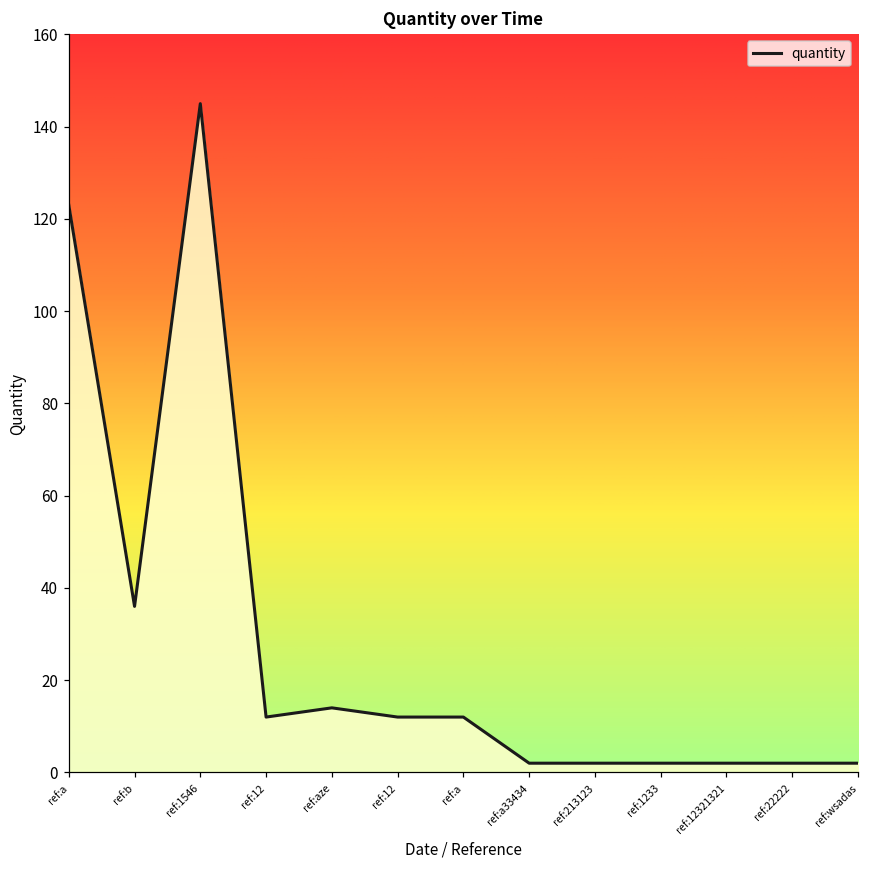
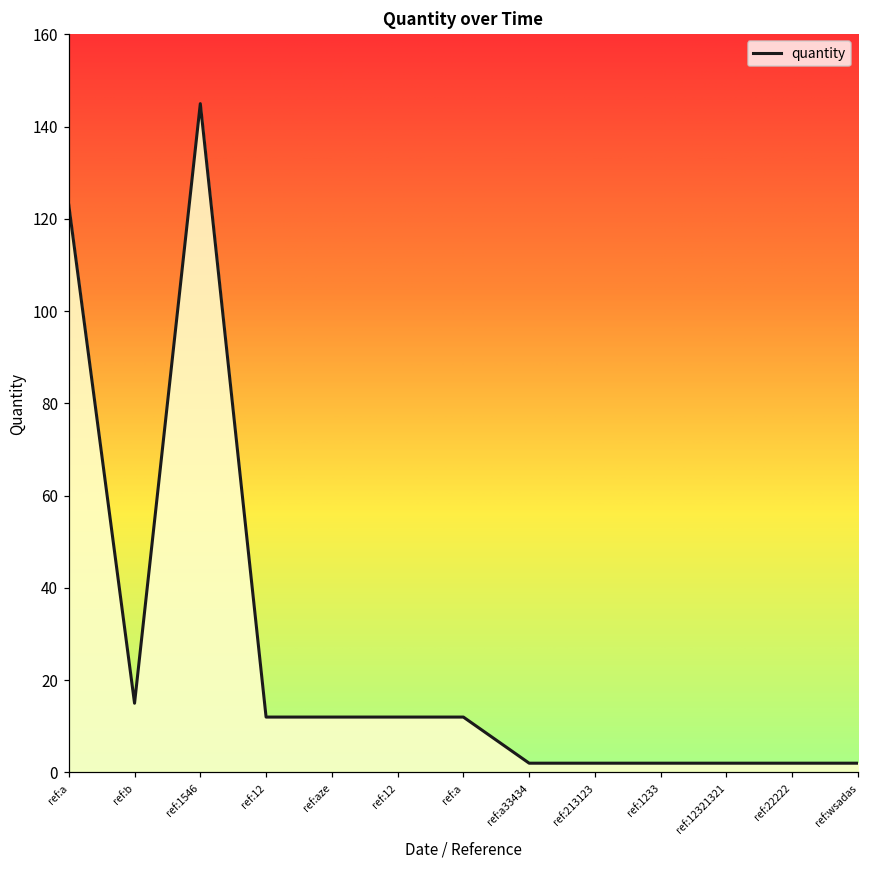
  {
-   "ref:b": 36,
+   "ref:b": 15,
    "ref:1546": 145,
-   "ref:aze": 14,
+   "ref:aze": 12,
    "ref:a33434": 2,
    "ref:213123": 2,
    "ref:1233": 2,
    "ref:12321321": 2,
    "ref:22222": 2,
    "ref:wsadas": 2
  }
